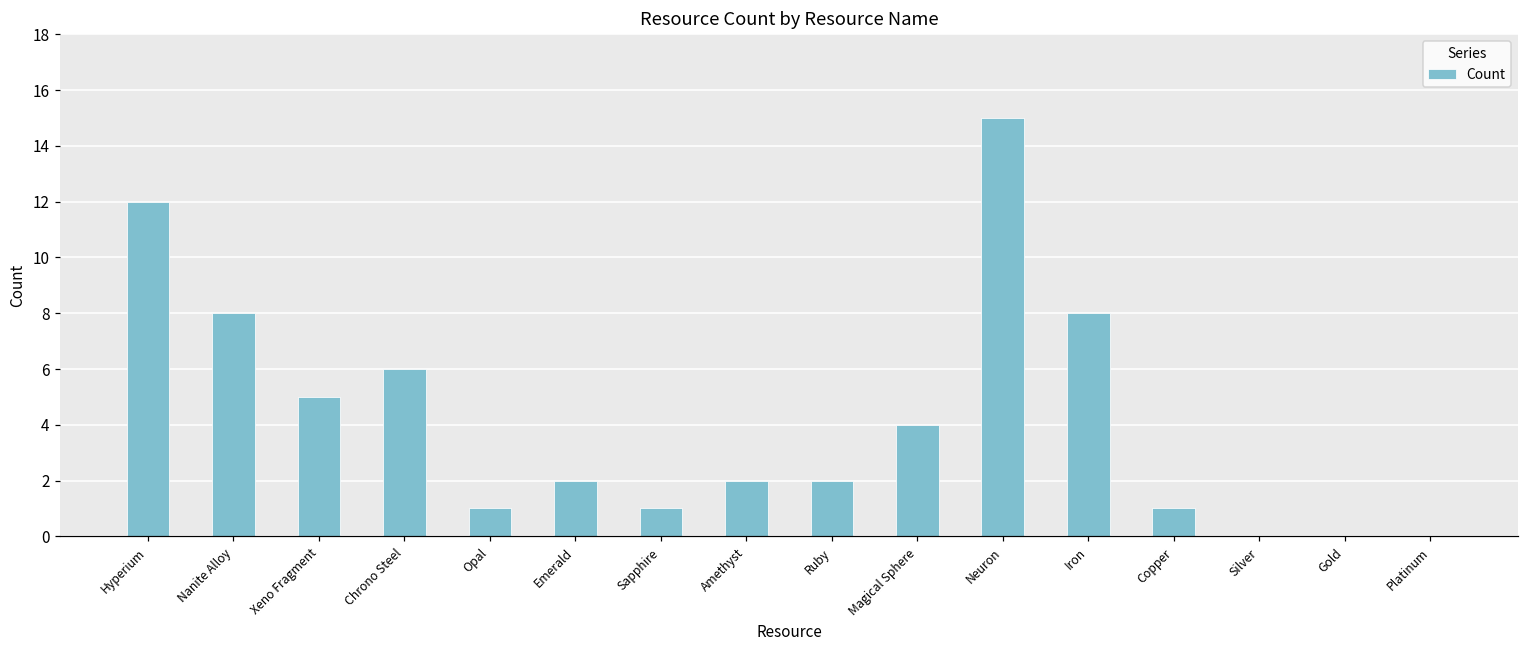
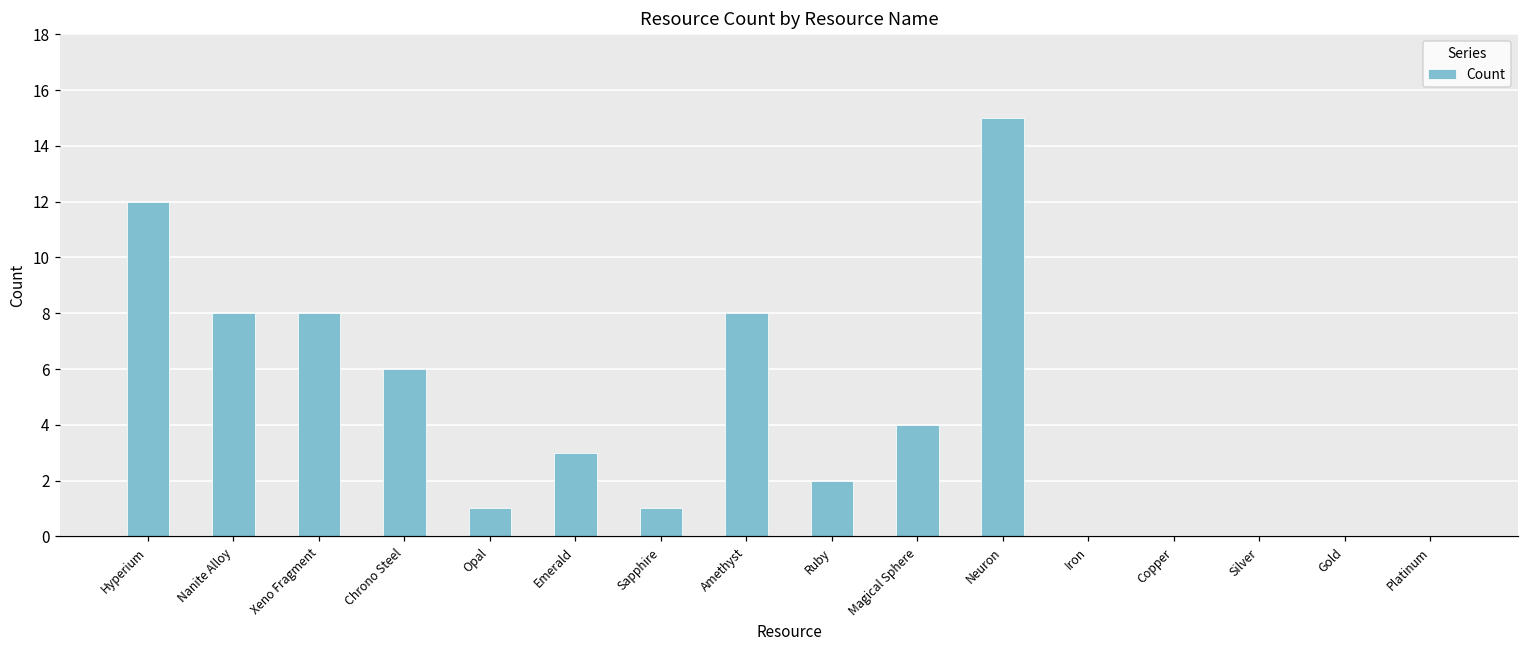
  {
    "Hyperium": 12,
    "Nanite Alloy": 8,
-   "Xeno Fragment": 5,
+   "Xeno Fragment": 8,
    "Chrono Steel": 6,
    "Opal": 1,
-   "Emerald": 2,
+   "Emerald": 3,
    "Sapphire": 1,
-   "Amethyst": 2,
+   "Amethyst": 8,
    "Ruby": 2,
    "Magical Sphere": 4,
    "Neuron": 15,
-   "Iron": 8,
-   "Copper": 1,
+   "Iron": 0,
+   "Copper": 0,
    "Silver": 0,
    "Gold": 0,
    "Platinum": 0
  }
